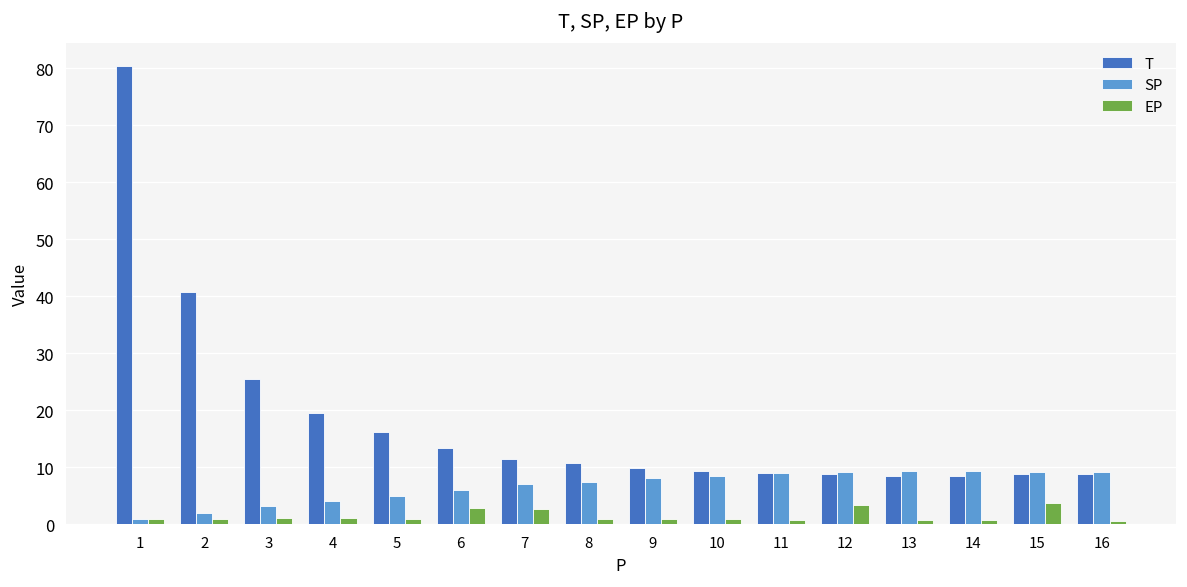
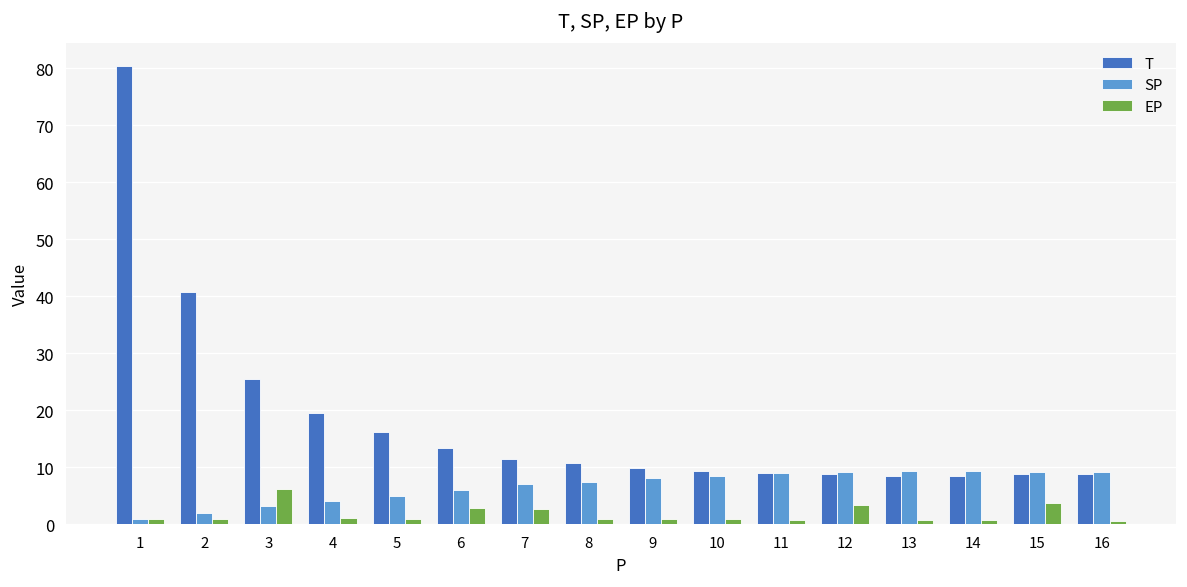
  {
    "EP": {
      "1": 1,
      "2": 1,
-     "3": 1,
+     "3": 6,
      "4": 1,
      "5": 1,
      "6": 3,
      "7": 3,
      "8": 1,
      "9": 1,
      "10": 1,
      "11": 1,
      "12": 3,
      "13": 1,
      "14": 1,
      "15": 4,
      "16": 1
    }
  }
